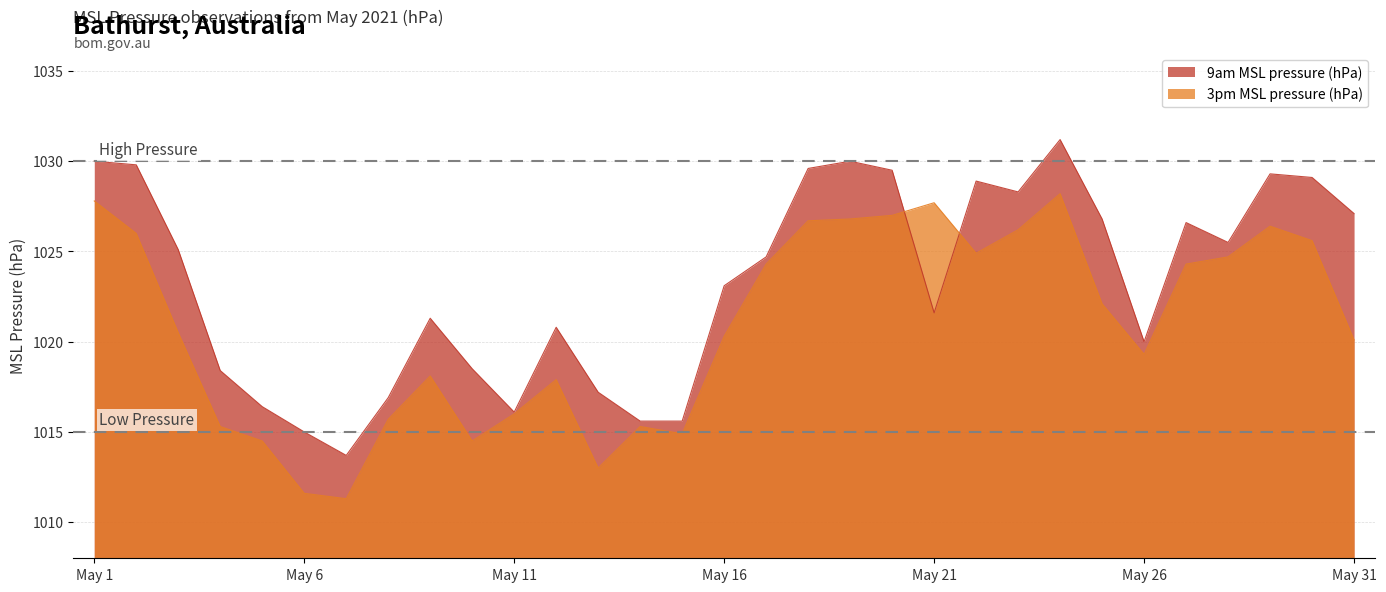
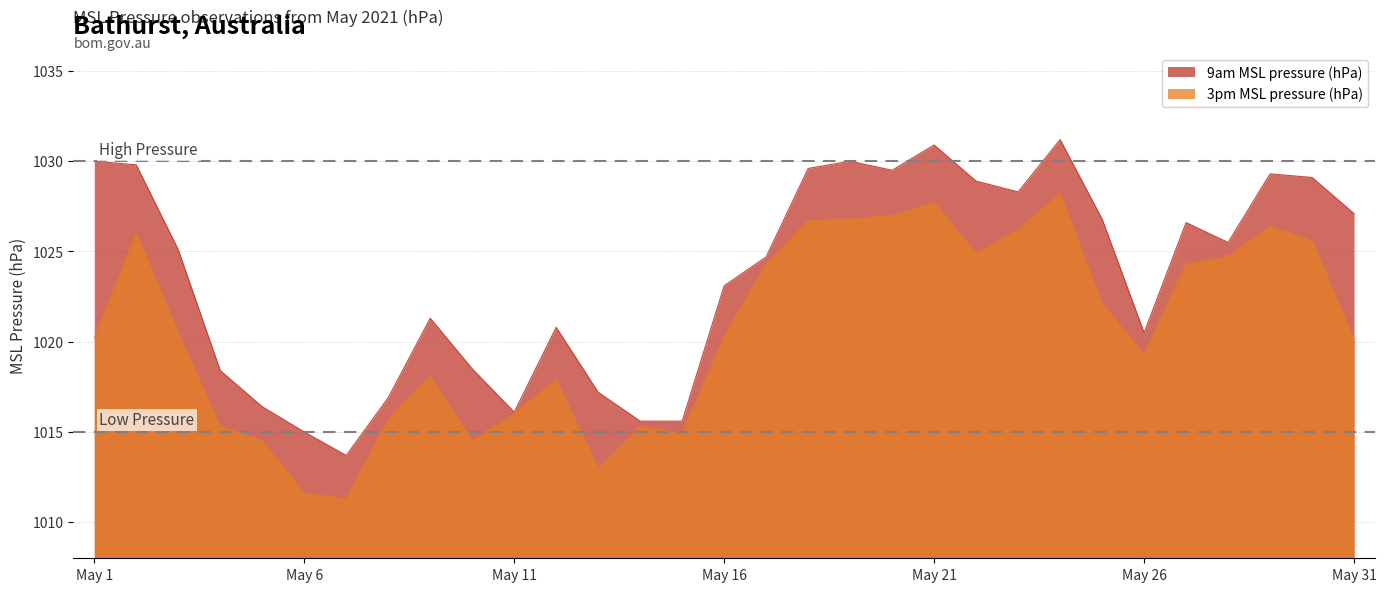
  {
    "9am MSL pressure (hPa)": {
      "May 1": 1030.0,
      "May 6": 1015.0,
      "May 16": 1023.1,
-     "May 21": 1021.6,
-     "May 26": 1020.0,
+     "May 21": 1030.9,
+     "May 26": 1020.5,
      "May 31": 1027.1
    },
    "3pm MSL pressure (hPa)": {
-     "May 1": 1027.8,
+     "May 1": 1020.2,
      "May 6": 1011.6,
      "May 16": 1020.3,
      "May 21": 1027.7,
      "May 26": 1019.3,
      "May 31": 1020.1
    }
  }
